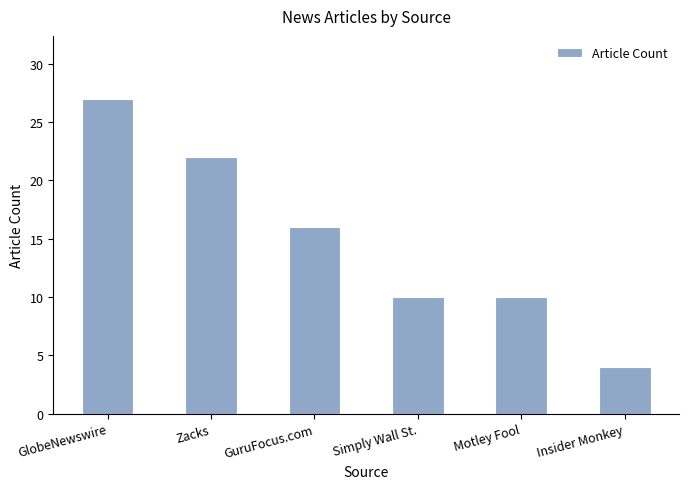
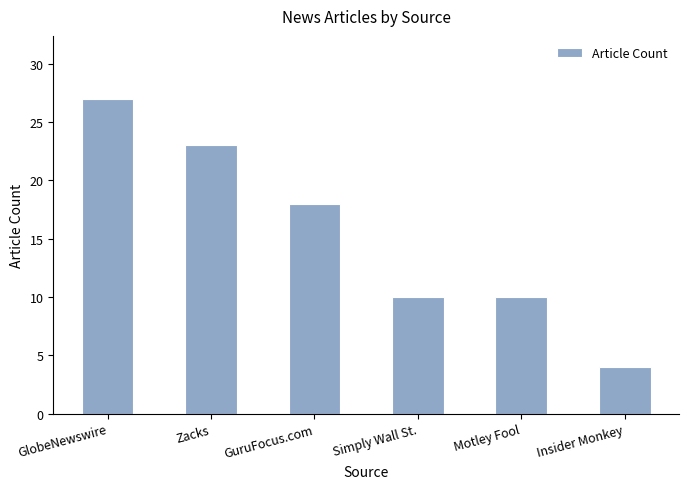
  {
    "GlobeNewswire": 27,
-   "Zacks": 22,
-   "GuruFocus.com": 16,
+   "Zacks": 23,
+   "GuruFocus.com": 18,
    "Simply Wall St.": 10,
    "Motley Fool": 10,
    "Insider Monkey": 4
  }
